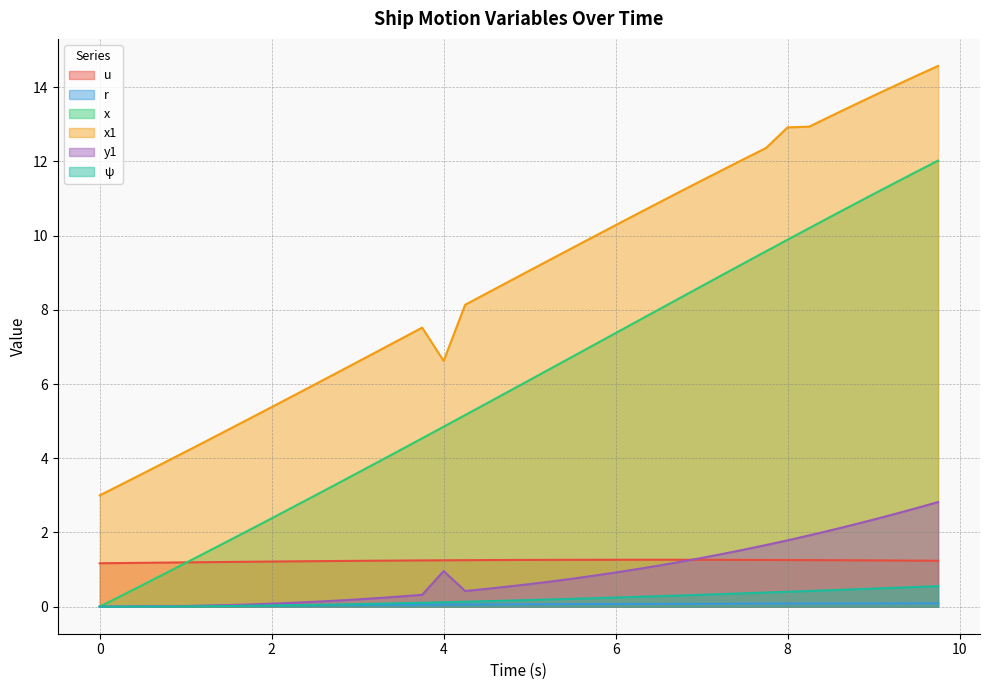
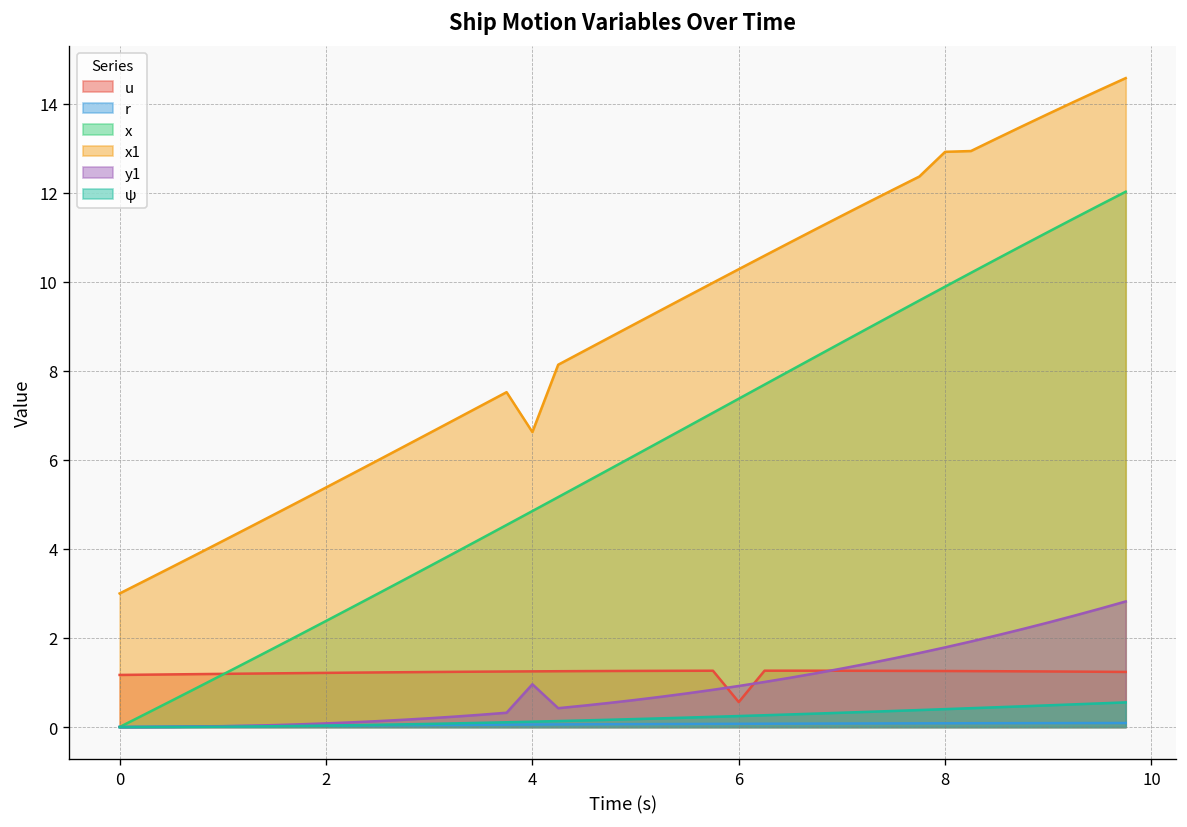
  {
    "u": {
      "0": 1.2,
      "2": 1.2,
      "4": 1.3,
-     "6": 1.3,
+     "6": 0.6,
      "8": 1.3
    },
    "x1": {
      "0": 3.0,
      "2": 5.4,
      "4": 6.6,
      "6": 10.3,
      "8": 12.9
    },
    "y1": {
      "4": 1.0,
      "6": 0.9,
      "8": 1.8
    }
  }
